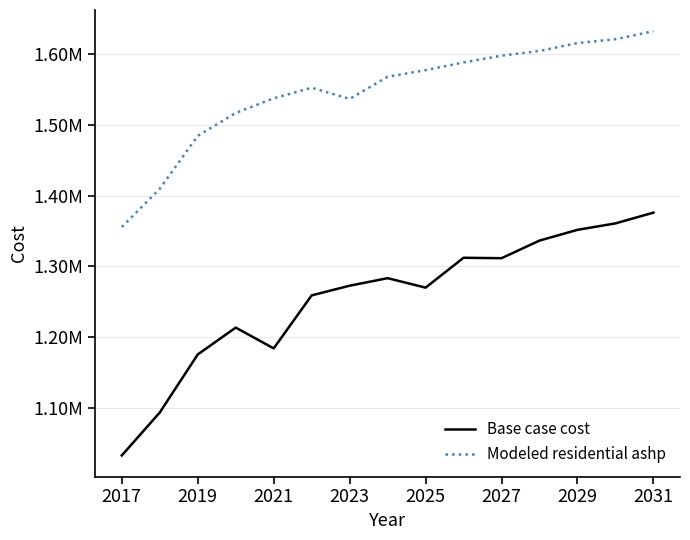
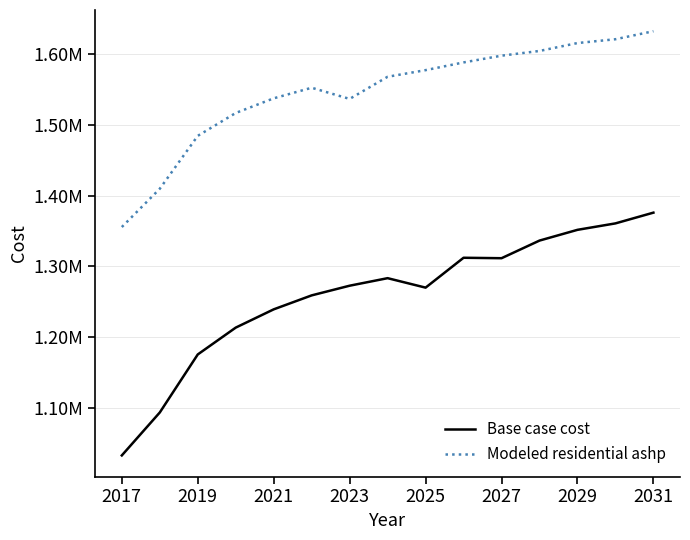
  {
    "Base case cost": {
      "2017": 1030000,
      "2019": 1180000,
-     "2021": 1180000,
+     "2021": 1240000,
      "2023": 1270000,
      "2025": 1270000,
      "2027": 1310000,
      "2029": 1350000,
      "2031": 1380000
    },
    "Modeled residential ashp": {
      "2017": 1360000,
      "2019": 1480000,
      "2021": 1540000,
      "2023": 1540000,
      "2025": 1580000,
      "2027": 1600000,
      "2029": 1620000,
      "2031": 1630000
    }
  }
